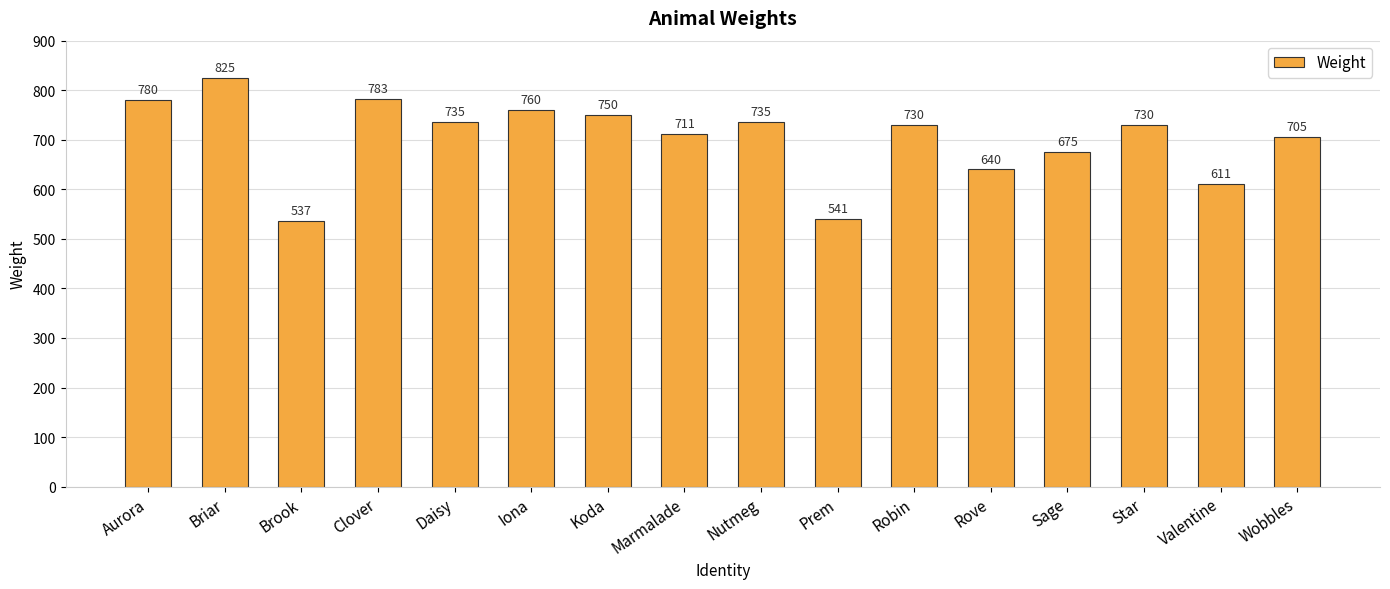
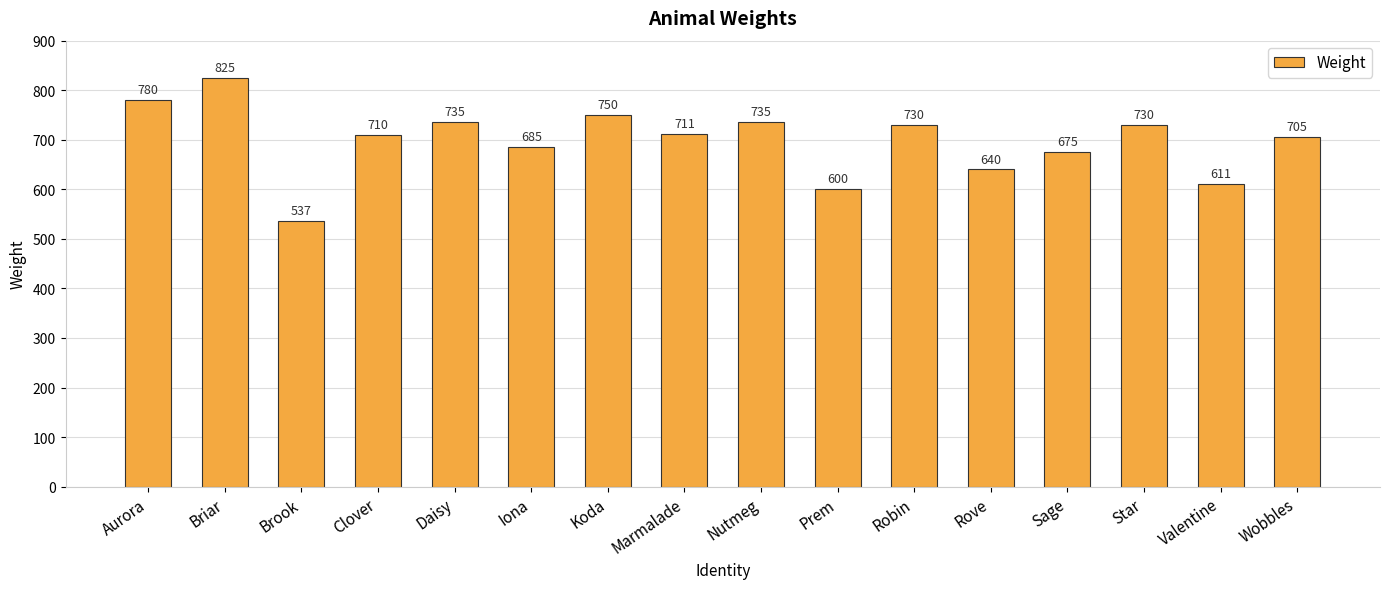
  {
    "Aurora": 780,
    "Briar": 825,
    "Brook": 537,
-   "Clover": 783,
+   "Clover": 710,
    "Daisy": 735,
-   "Iona": 760,
+   "Iona": 685,
    "Koda": 750,
    "Marmalade": 711,
    "Nutmeg": 735,
-   "Prem": 541,
+   "Prem": 600,
    "Robin": 730,
    "Rove": 640,
    "Sage": 675,
    "Star": 730,
    "Valentine": 611,
    "Wobbles": 705
  }
